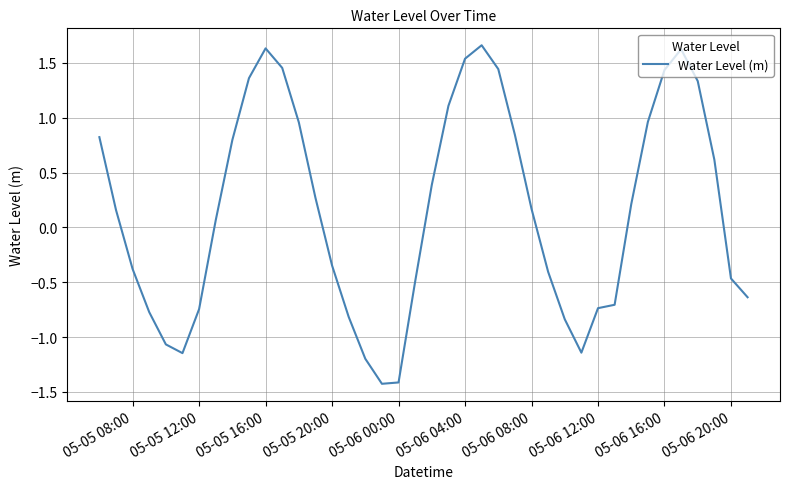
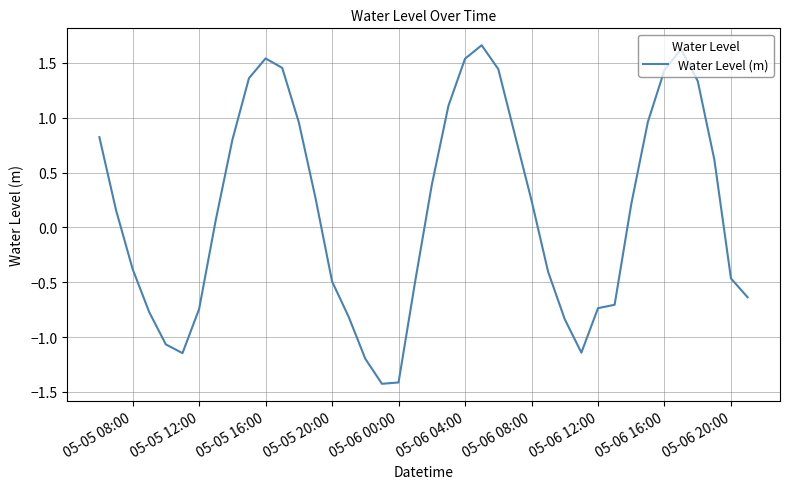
  {
    "05-05 08:00": -0.38,
    "05-05 12:00": -0.74,
-   "05-05 16:00": 1.63,
-   "05-05 20:00": -0.35,
+   "05-05 16:00": 1.54,
+   "05-05 20:00": -0.49,
    "05-06 00:00": -1.41,
    "05-06 04:00": 1.54,
-   "05-06 08:00": 0.17,
+   "05-06 08:00": 0.25,
    "05-06 12:00": -0.74,
    "05-06 20:00": -0.47
  }
